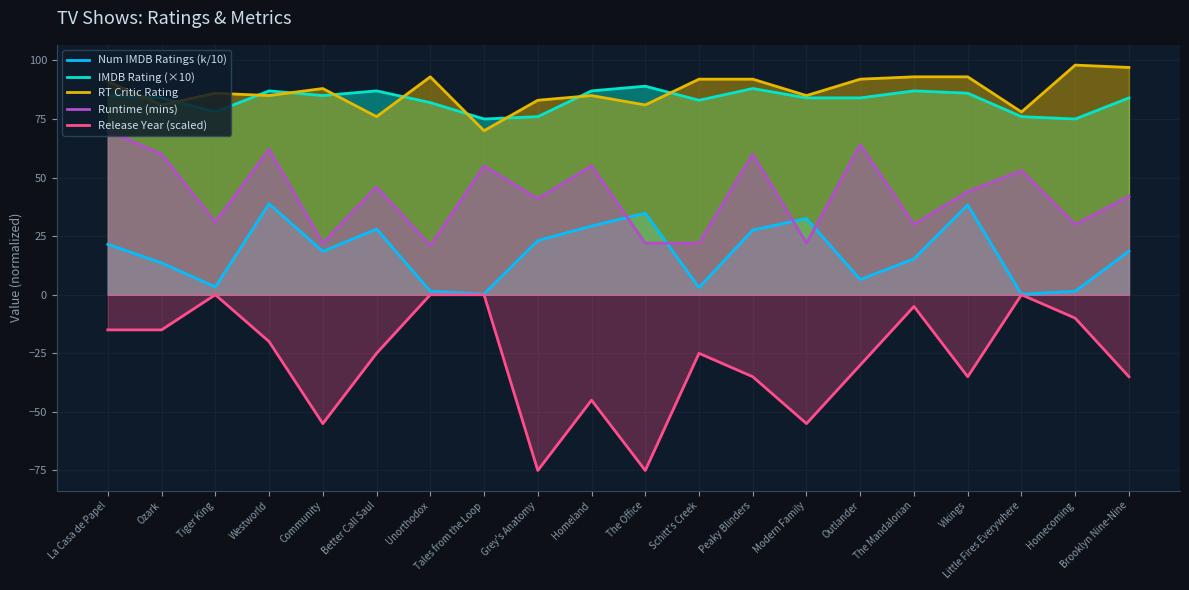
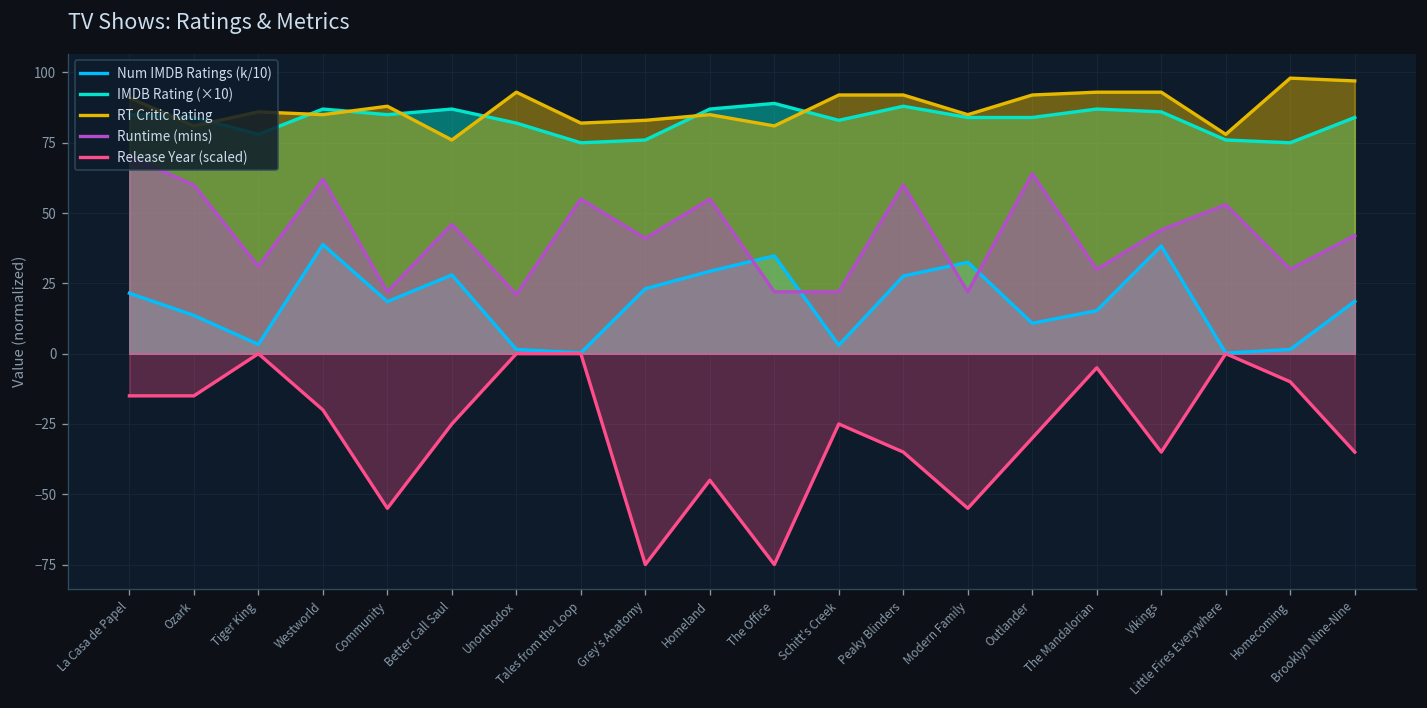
  {
    "Num IMDB Ratings (k/10)": {
      "La Casa de Papel": 22,
      "Ozark": 14,
      "Tiger King": 3,
      "Westworld": 39,
      "Community": 19,
      "Better Call Saul": 28,
      "Unorthodox": 2,
      "Grey's Anatomy": 23,
      "Homeland": 29,
      "The Office": 35,
      "Schitt's Creek": 3,
      "Peaky Blinders": 28,
      "Modern Family": 33,
-     "Outlander": 7,
+     "Outlander": 11,
      "The Mandalorian": 15,
      "Vikings": 38,
      "Homecoming": 2,
      "Brooklyn Nine-Nine": 19
    },
    "IMDB Rating (×10)": {
      "Westworld": 87,
      "Community": 85,
      "Better Call Saul": 87,
      "Unorthodox": 82,
      "Tales from the Loop": 75,
      "Grey's Anatomy": 76,
      "Homeland": 87,
      "The Office": 89,
      "Schitt's Creek": 83,
      "Peaky Blinders": 88,
      "Outlander": 84,
      "The Mandalorian": 87,
      "Vikings": 86,
      "Little Fires Everywhere": 76,
      "Homecoming": 75,
      "Brooklyn Nine-Nine": 84
    },
    "RT Critic Rating": {
      "Westworld": 85,
      "Community": 88,
      "Better Call Saul": 76,
      "Unorthodox": 93,
-     "Tales from the Loop": 70,
+     "Tales from the Loop": 82,
      "Grey's Anatomy": 83,
      "Homeland": 85,
      "The Office": 81,
      "Schitt's Creek": 92,
      "Peaky Blinders": 92,
      "Outlander": 92,
      "The Mandalorian": 93,
      "Vikings": 93,
      "Little Fires Everywhere": 78,
      "Homecoming": 98,
      "Brooklyn Nine-Nine": 97
    },
    "Runtime (mins)": {
      "Ozark": 60,
      "Tiger King": 31,
      "Westworld": 62,
      "Community": 22,
      "Better Call Saul": 46,
      "Unorthodox": 21,
      "Tales from the Loop": 55,
      "Grey's Anatomy": 41,
      "Homeland": 55,
      "The Office": 22,
      "Schitt's Creek": 22,
      "Peaky Blinders": 60,
      "Modern Family": 22,
      "Outlander": 64,
      "The Mandalorian": 30,
      "Vikings": 44,
      "Little Fires Everywhere": 53,
      "Homecoming": 30,
      "Brooklyn Nine-Nine": 42
    }
  }
